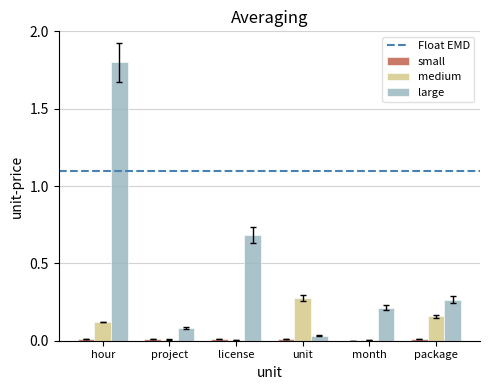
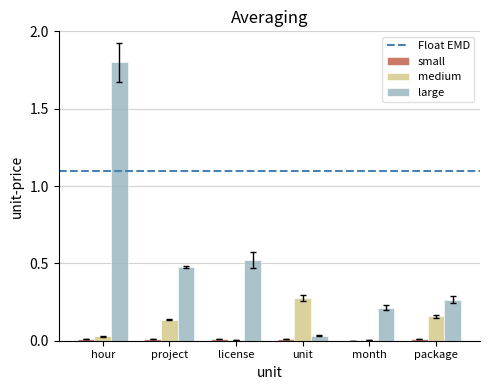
  {
    "medium": {
-     "hour": 0.12,
-     "project": 0.01,
+     "hour": 0.03,
+     "project": 0.14,
      "unit": 0.28,
      "package": 0.16
    },
    "large": {
      "hour": 1.80,
-     "project": 0.08,
-     "license": 0.69,
+     "project": 0.48,
+     "license": 0.52,
      "unit": 0.03,
      "month": 0.21,
      "package": 0.27
    }
  }
